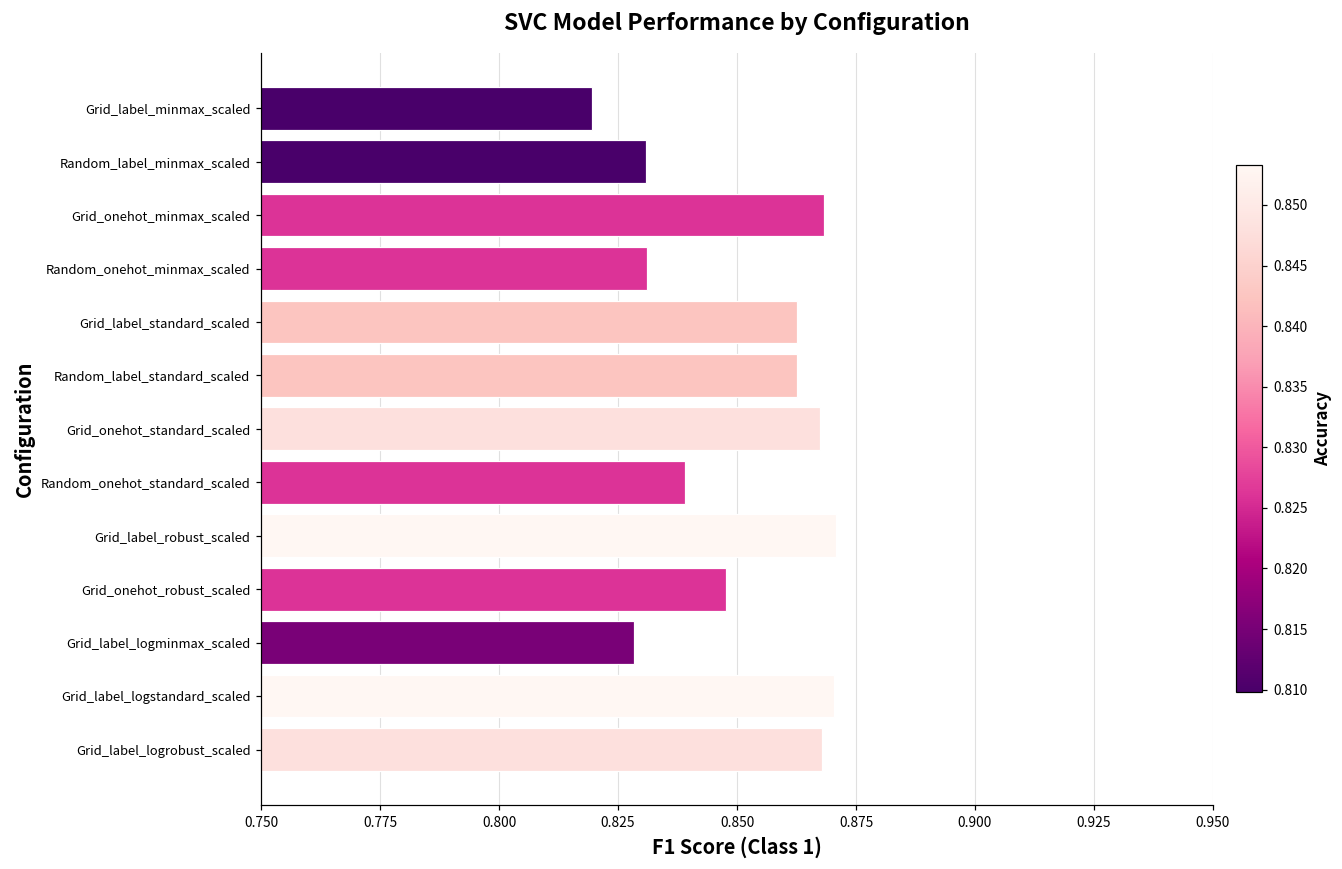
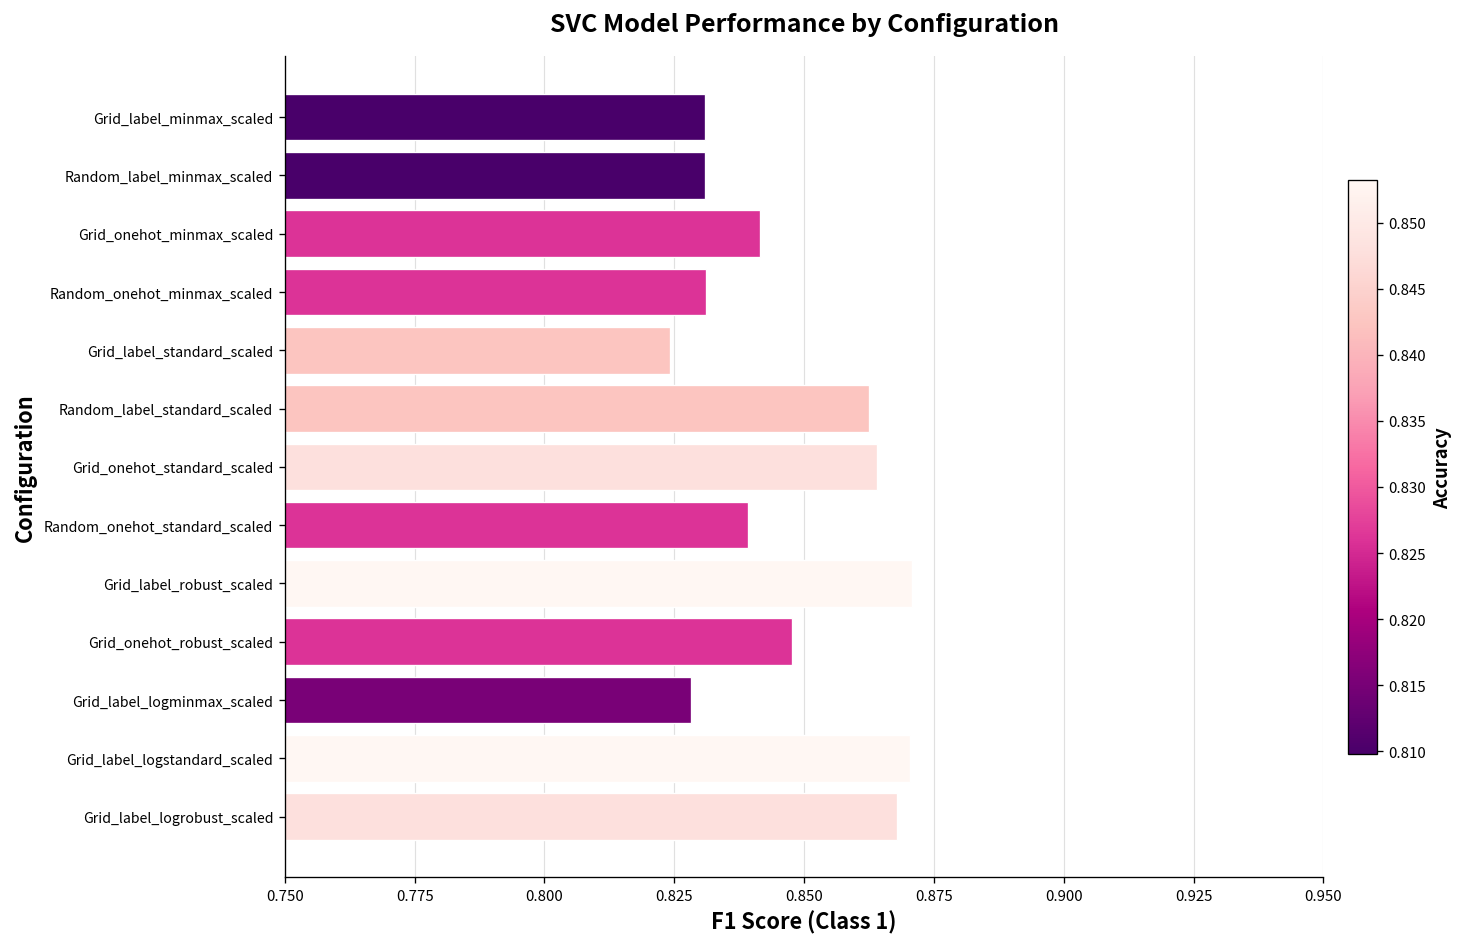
  {
-   "Grid_label_minmax_scaled": 0.819,
+   "Grid_label_minmax_scaled": 0.831,
    "Random_label_minmax_scaled": 0.831,
-   "Grid_onehot_minmax_scaled": 0.868,
+   "Grid_onehot_minmax_scaled": 0.842,
    "Random_onehot_minmax_scaled": 0.831,
-   "Grid_label_standard_scaled": 0.863,
+   "Grid_label_standard_scaled": 0.824,
    "Random_label_standard_scaled": 0.863,
-   "Grid_onehot_standard_scaled": 0.867,
+   "Grid_onehot_standard_scaled": 0.864,
    "Random_onehot_standard_scaled": 0.839,
    "Grid_label_robust_scaled": 0.871,
    "Grid_onehot_robust_scaled": 0.848,
    "Grid_label_logminmax_scaled": 0.828,
    "Grid_label_logstandard_scaled": 0.870,
    "Grid_label_logrobust_scaled": 0.868
  }
